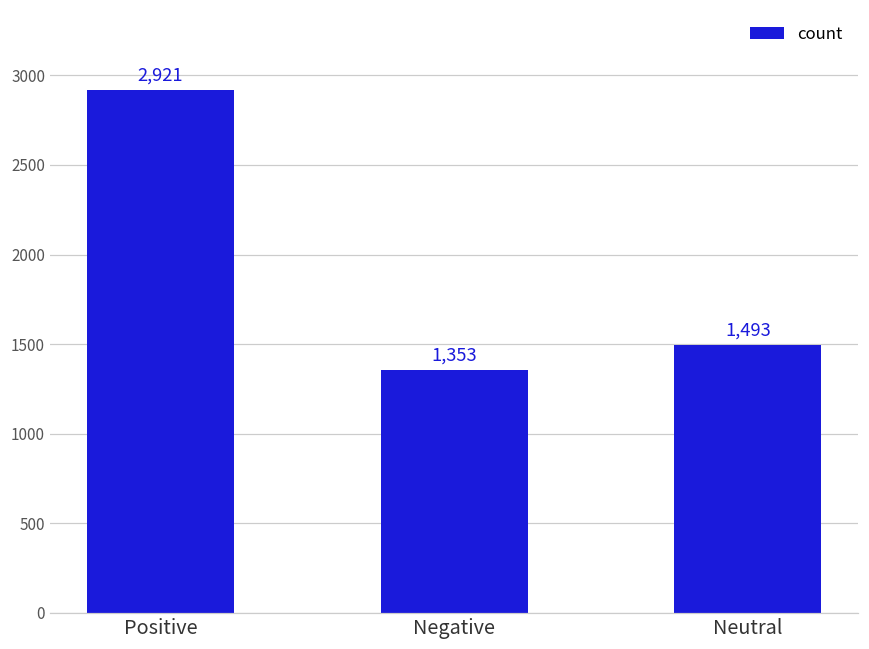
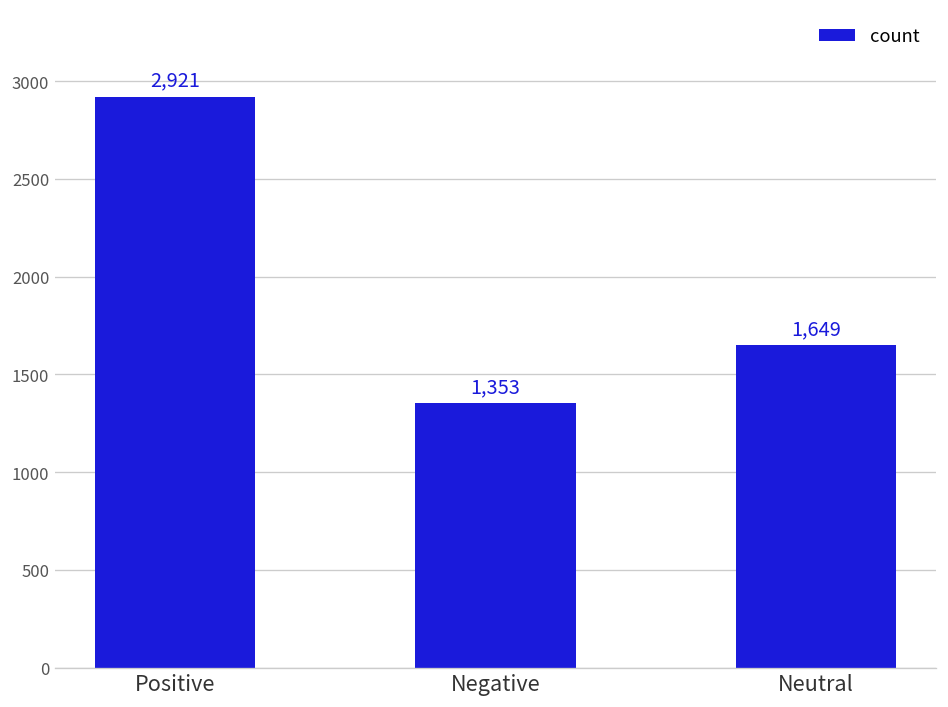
  {
    "Positive": "2,921",
    "Negative": "1,353",
-   "Neutral": "1,493"
+   "Neutral": "1,649"
  }
